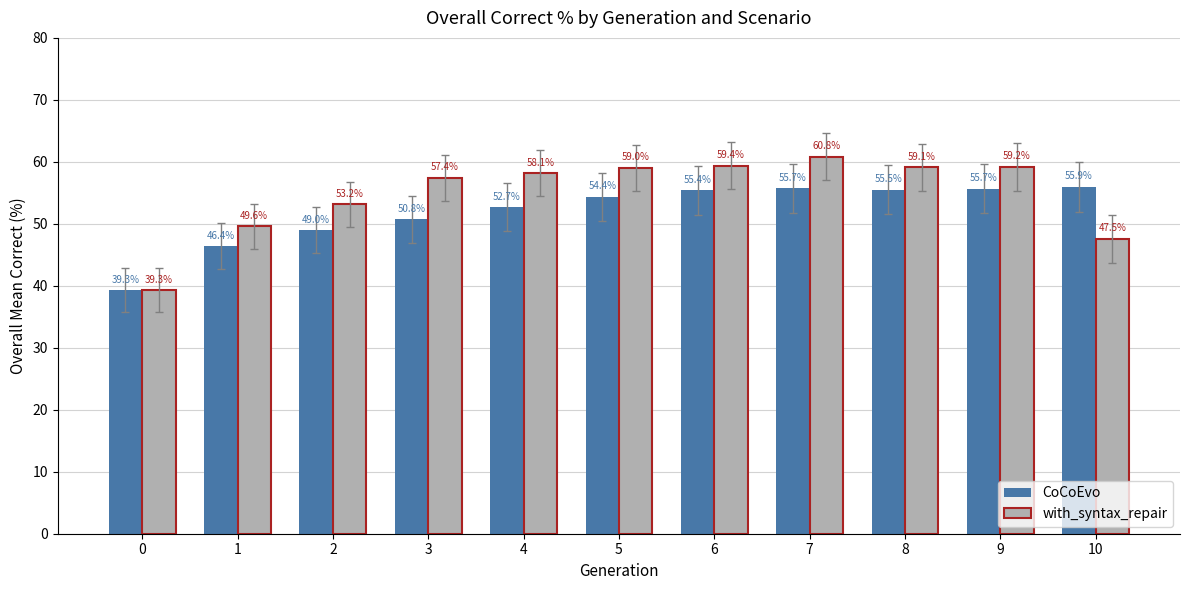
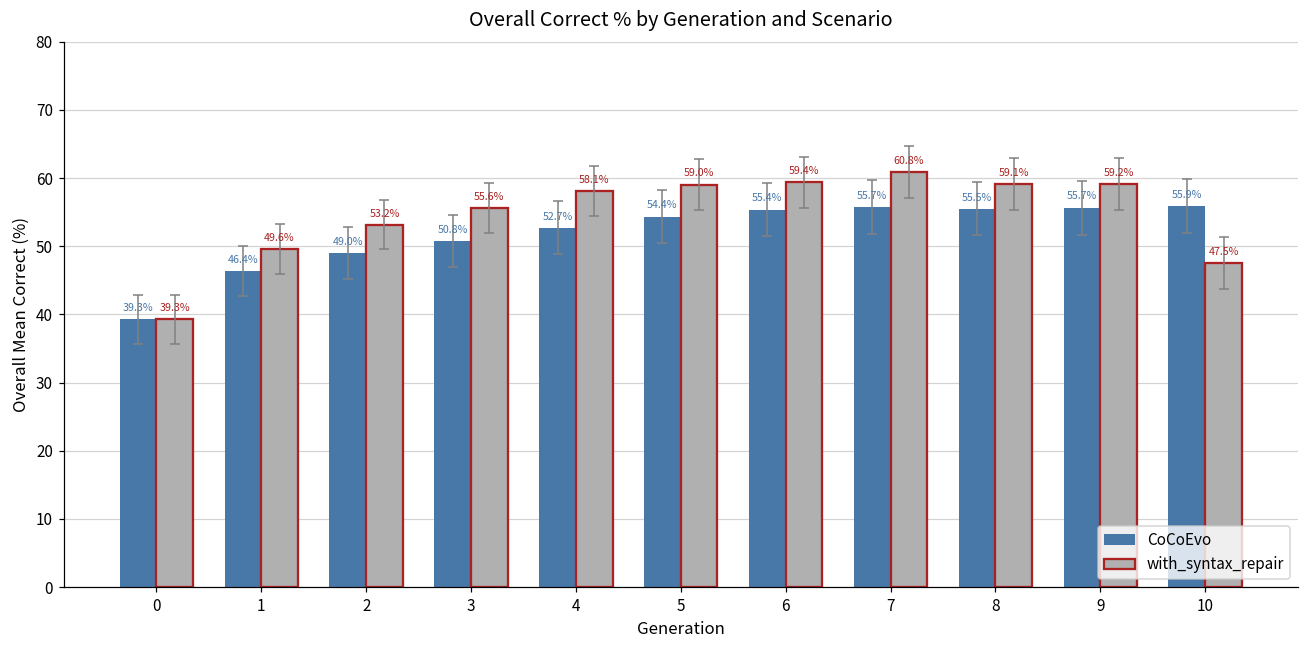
  {
    "with_syntax_repair": {
      "0": "39.3%",
      "1": "49.6%",
      "2": "53.2%",
-     "3": "57.4%",
+     "3": "55.6%",
      "4": "58.1%",
      "5": "59.0%",
      "6": "59.4%",
      "7": "60.8%",
      "8": "59.1%",
      "9": "59.2%",
      "10": "47.5%"
    }
  }
